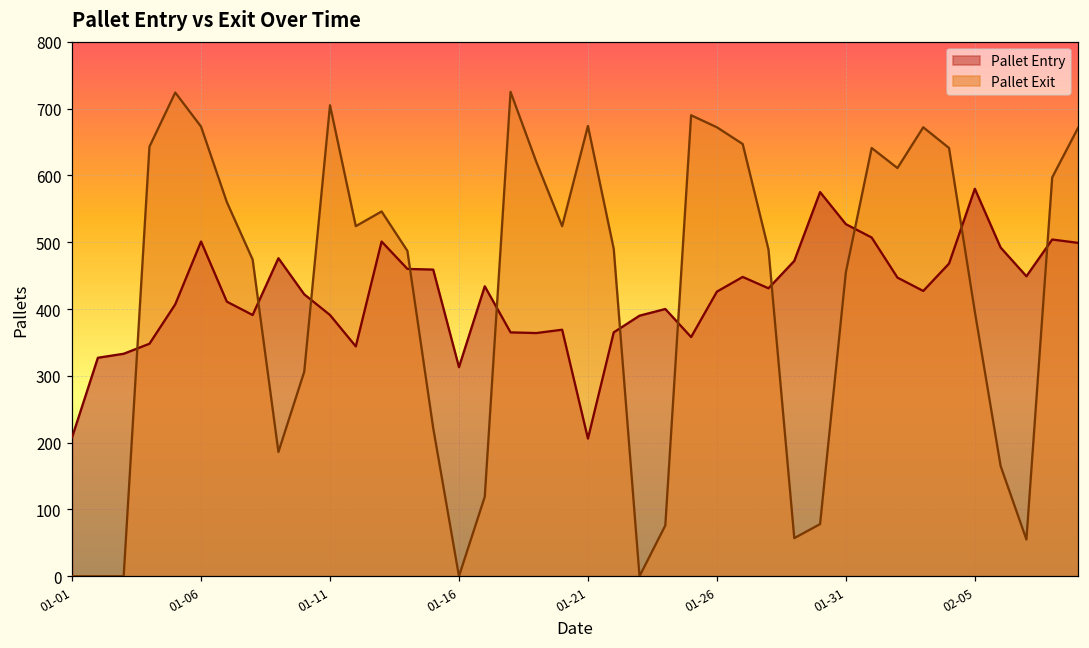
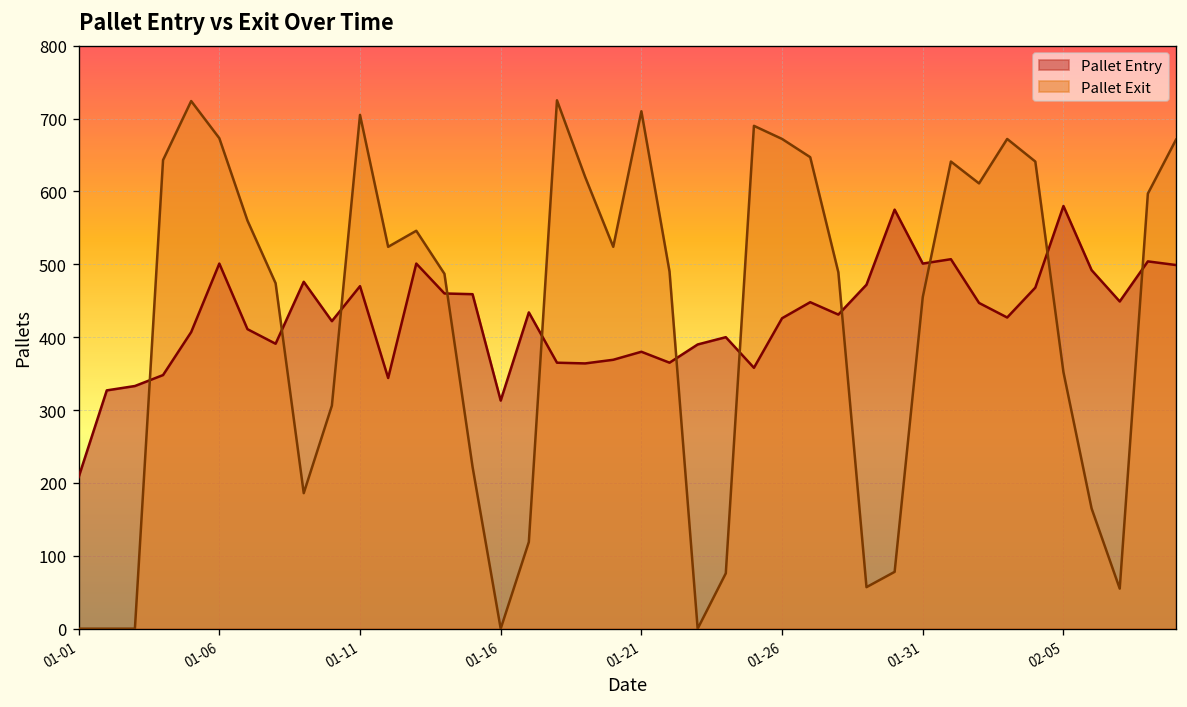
  {
    "Pallet Entry": {
      "01-01": 210,
      "01-06": 500,
-     "01-11": 390,
+     "01-11": 470,
      "01-16": 310,
-     "01-21": 210,
+     "01-21": 380,
      "01-26": 430,
-     "01-31": 530,
+     "01-31": 500,
      "02-05": 580
    },
    "Pallet Exit": {
      "01-01": 0,
      "01-06": 670,
      "01-11": 710,
      "01-16": 0,
-     "01-21": 670,
+     "01-21": 710,
      "01-26": 670,
      "01-31": 460,
-     "02-05": 400
+     "02-05": 350
    }
  }
